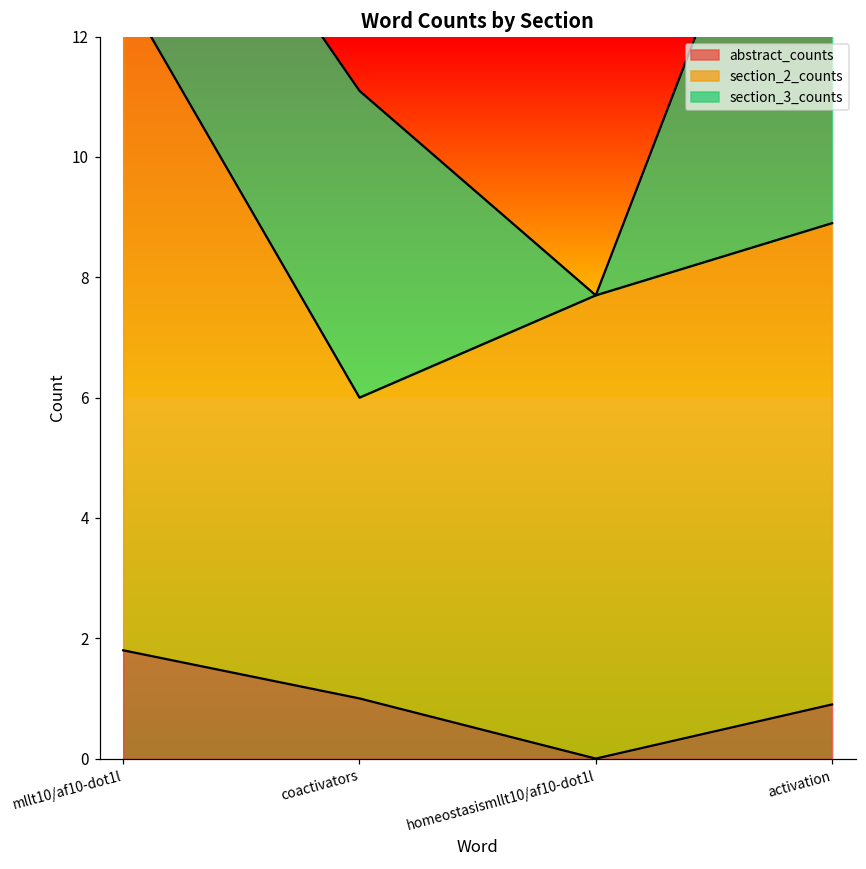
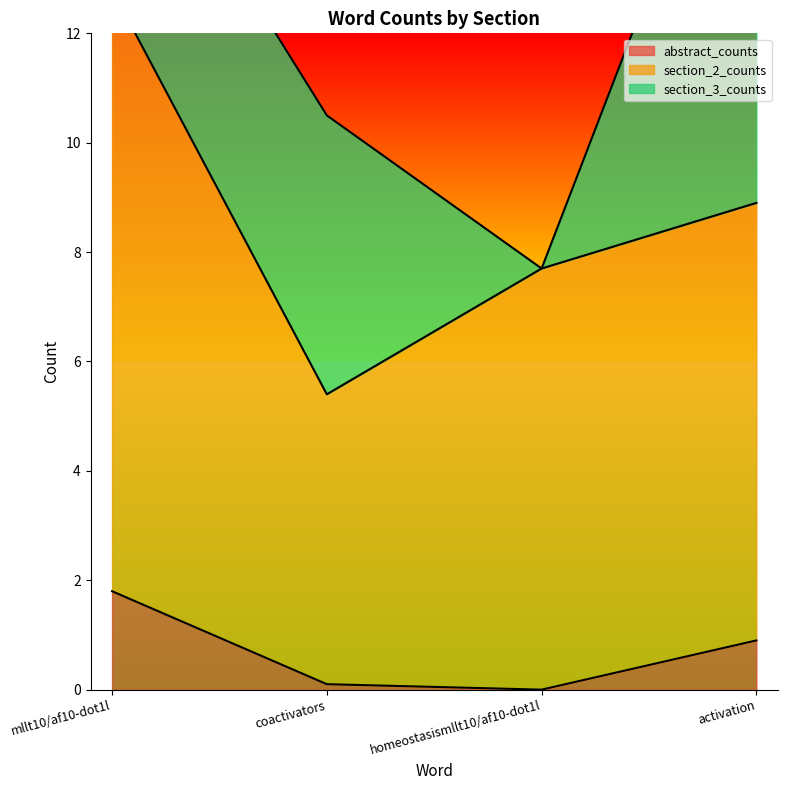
  {
    "abstract_counts": {
      "mllt10/af10-dot1l": 1.8,
-     "coactivators": 1.0,
+     "coactivators": 0.1,
      "homeostasismllt10/af10-dot1l": 0.0,
      "activation": 0.9
    },
    "section_2_counts": {
-     "coactivators": 5.0,
+     "coactivators": 5.3,
      "activation": 8.0
    },
    "section_3_counts": {
      "coactivators": 5.1
    }
  }
